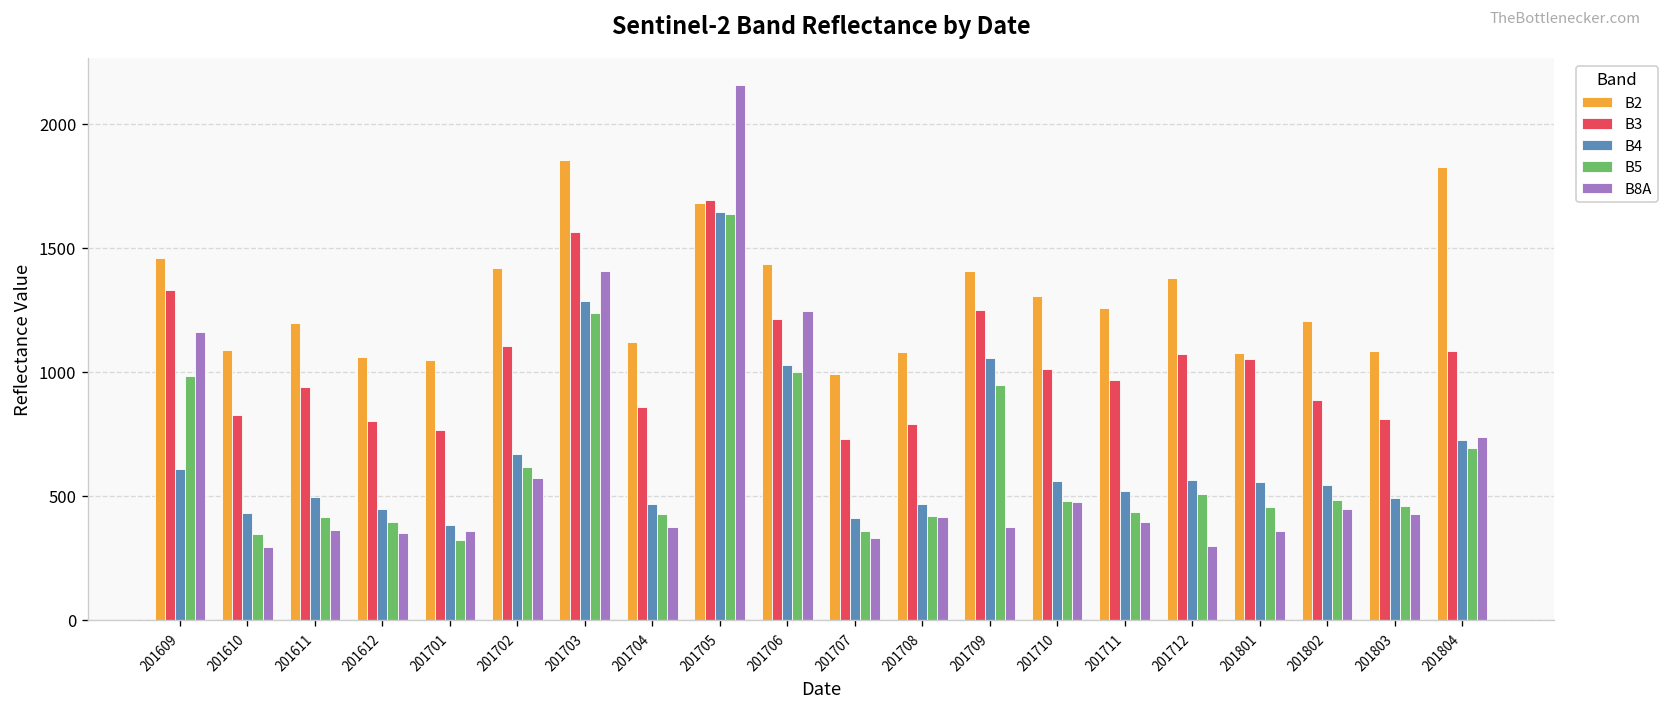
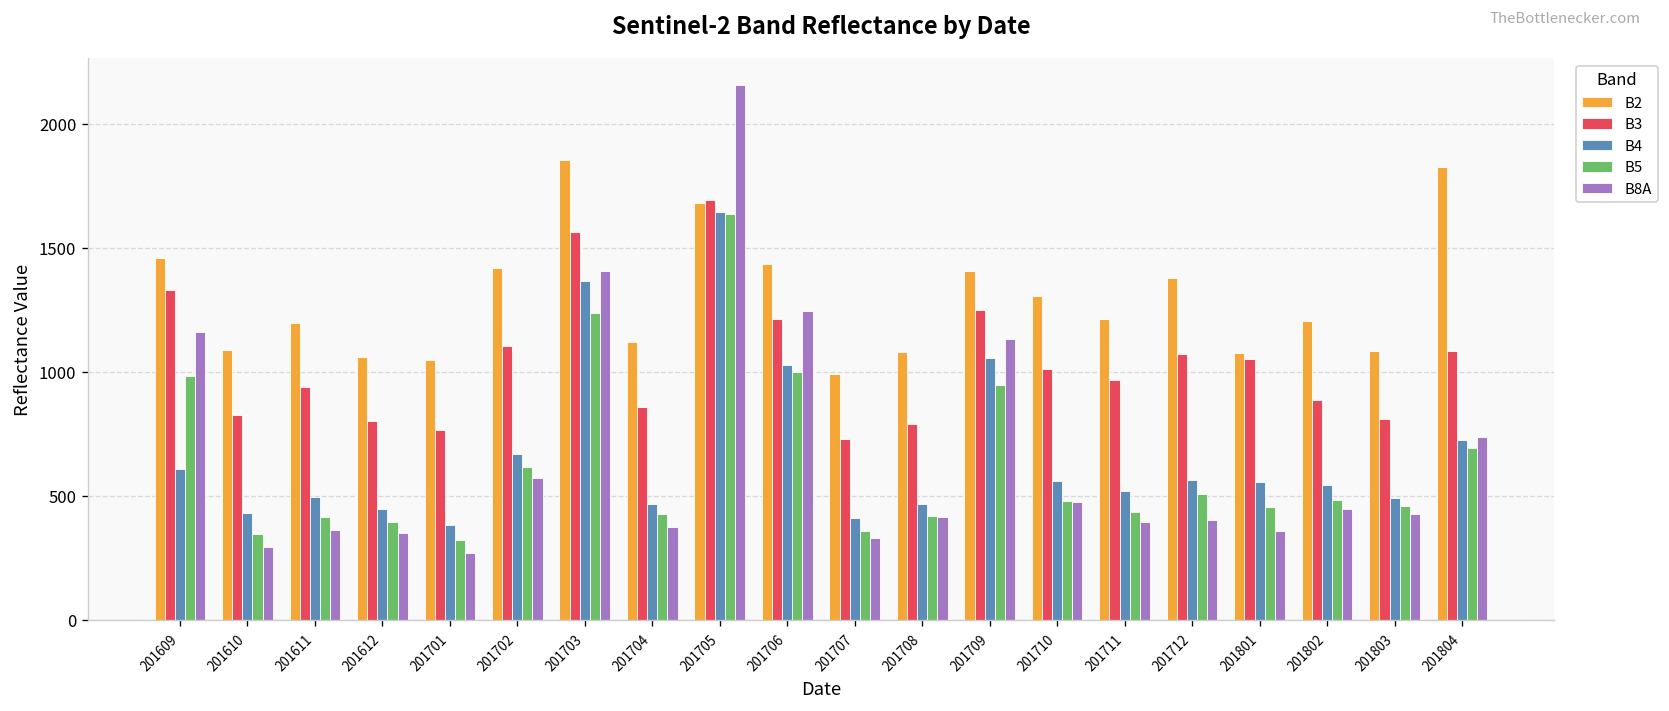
  {
    "B2": {
      "201609": 1460,
      "201610": 1090,
      "201611": 1200,
      "201612": 1060,
      "201701": 1050,
      "201702": 1420,
      "201703": 1850,
      "201704": 1120,
      "201705": 1680,
      "201706": 1440,
      "201707": 990,
      "201708": 1080,
      "201709": 1410,
      "201710": 1310,
-     "201711": 1260,
+     "201711": 1210,
      "201712": 1380,
      "201801": 1080,
      "201802": 1210,
      "201803": 1090,
      "201804": 1830
    },
    "B3": {
      "201609": 1330,
      "201610": 830,
      "201611": 940,
      "201612": 800,
      "201701": 770,
      "201702": 1110,
      "201703": 1570,
      "201704": 860,
      "201705": 1690,
      "201706": 1210,
      "201707": 730,
      "201708": 790,
      "201709": 1250,
      "201710": 1010,
      "201711": 970,
      "201712": 1070,
      "201801": 1050,
      "201802": 890,
      "201803": 810,
      "201804": 1090
    },
    "B4": {
      "201609": 610,
      "201610": 430,
      "201611": 500,
      "201612": 450,
      "201701": 380,
      "201702": 670,
-     "201703": 1290,
+     "201703": 1370,
      "201704": 470,
      "201705": 1650,
      "201706": 1030,
      "201707": 410,
      "201708": 470,
      "201709": 1060,
      "201710": 560,
      "201711": 520,
      "201712": 570,
      "201801": 560,
      "201802": 540,
      "201803": 490,
      "201804": 730
    },
    "B5": {
      "201609": 980,
      "201610": 350,
      "201611": 420,
      "201612": 400,
      "201701": 320,
      "201702": 620,
      "201703": 1240,
      "201704": 430,
      "201705": 1640,
      "201706": 1000,
      "201707": 360,
      "201708": 420,
      "201709": 950,
      "201710": 480,
      "201711": 440,
      "201712": 510,
      "201801": 460,
      "201802": 490,
      "201803": 460,
      "201804": 690
    },
    "B8A": {
      "201609": 1160,
      "201610": 300,
      "201611": 360,
      "201612": 350,
-     "201701": 360,
+     "201701": 270,
      "201702": 570,
      "201703": 1410,
      "201704": 370,
      "201705": 2160,
      "201706": 1240,
      "201707": 330,
      "201708": 420,
-     "201709": 380,
+     "201709": 1130,
      "201710": 480,
      "201711": 390,
-     "201712": 300,
+     "201712": 400,
      "201801": 360,
      "201802": 450,
      "201803": 430,
      "201804": 740
    }
  }
